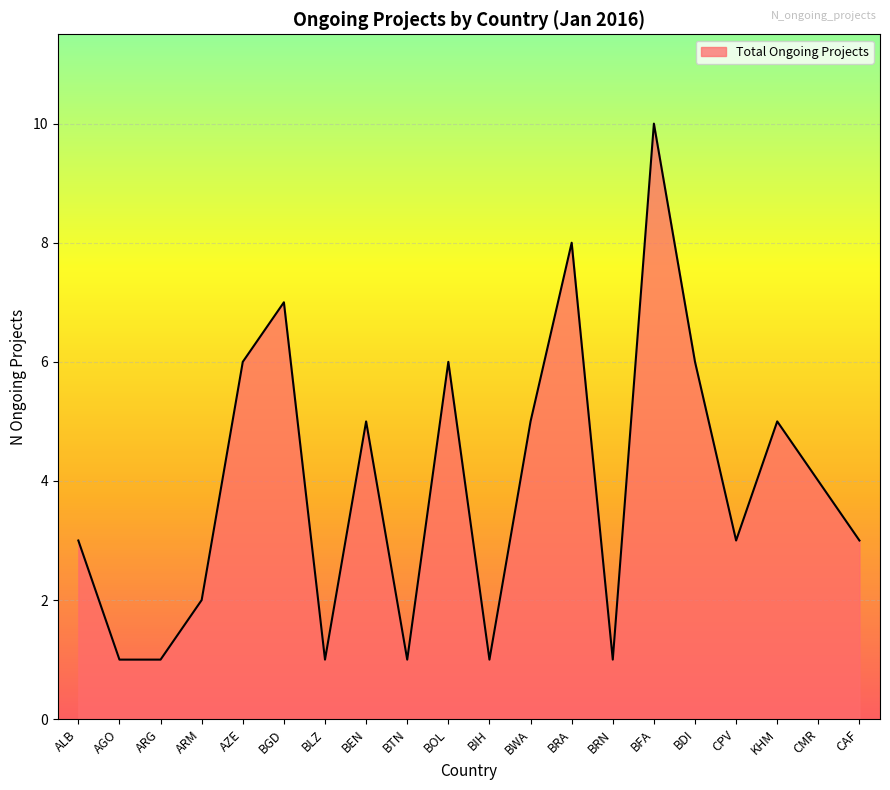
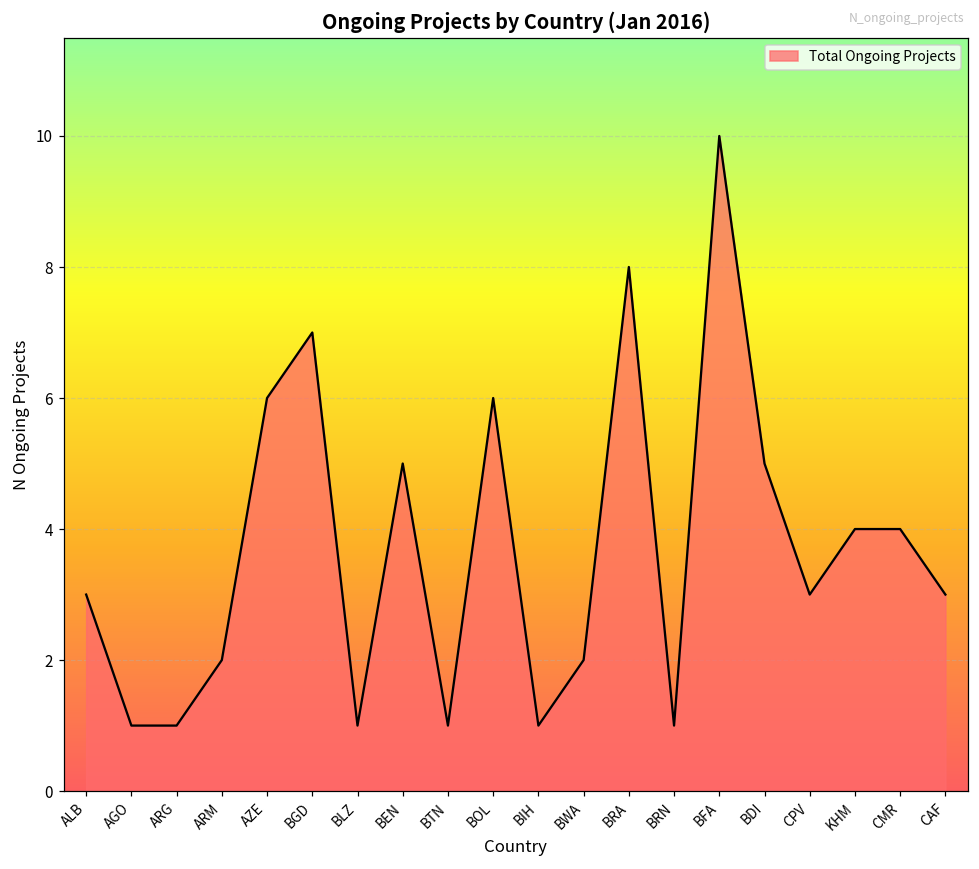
  {
    "ALB": 3,
    "AGO": 1,
    "ARG": 1,
    "ARM": 2,
    "AZE": 6,
    "BGD": 7,
    "BLZ": 1,
    "BEN": 5,
    "BTN": 1,
    "BOL": 6,
    "BIH": 1,
-   "BWA": 5,
+   "BWA": 2,
    "BRA": 8,
    "BRN": 1,
    "BFA": 10,
-   "BDI": 6,
+   "BDI": 5,
    "CPV": 3,
-   "KHM": 5,
+   "KHM": 4,
    "CMR": 4,
    "CAF": 3
  }
